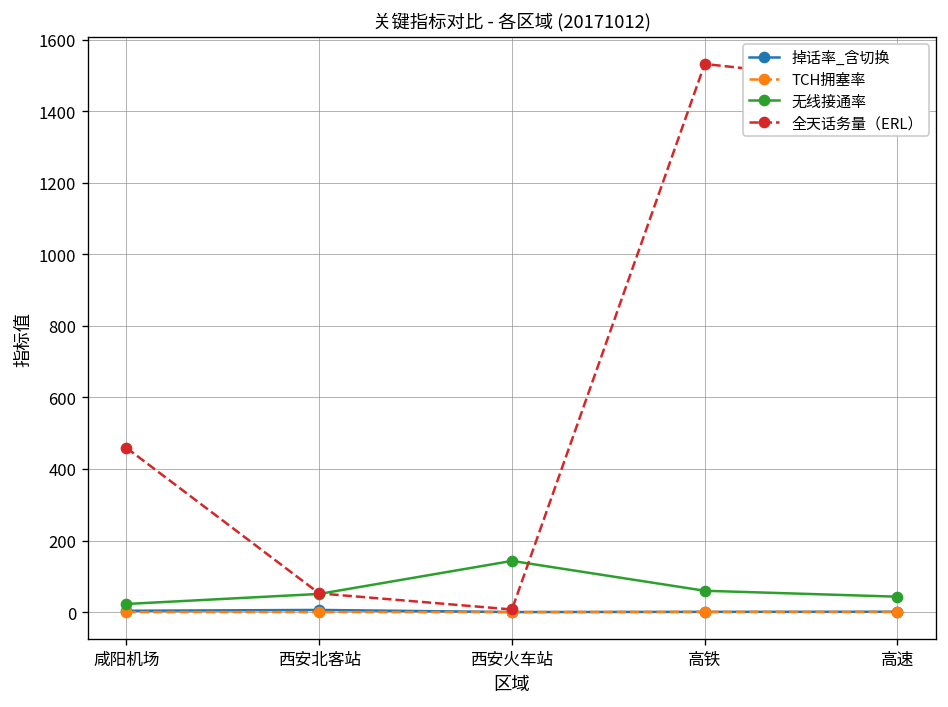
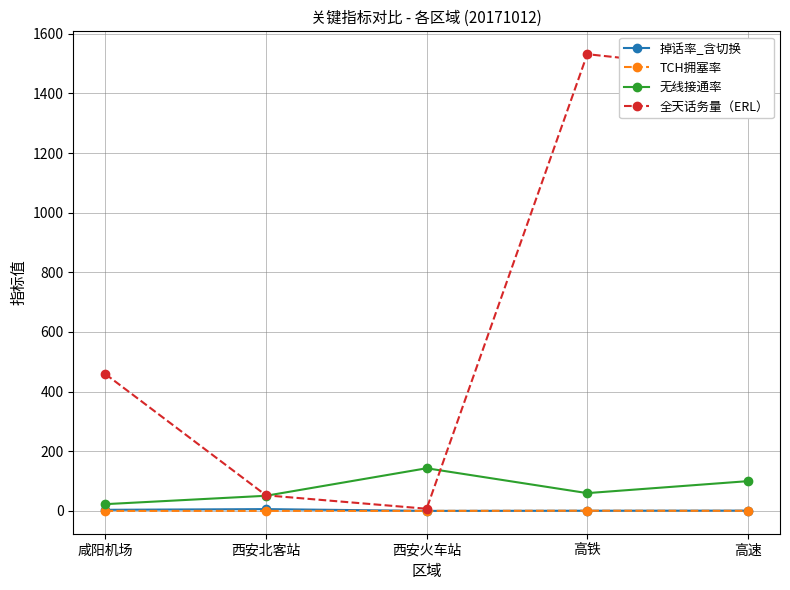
  {
    "无线接通率": {
      "咸阳机场": 20,
      "西安火车站": 140,
      "高铁": 60,
-     "高速": 40
+     "高速": 100
    },
    "全天话务量（ERL）": {
      "咸阳机场": 460,
      "高铁": 1530
    }
  }
